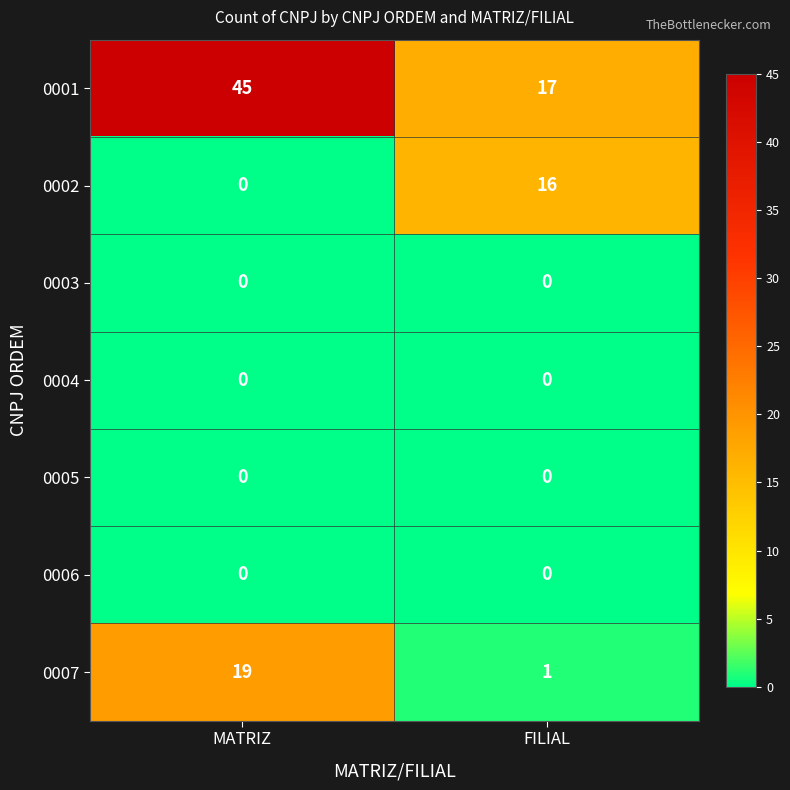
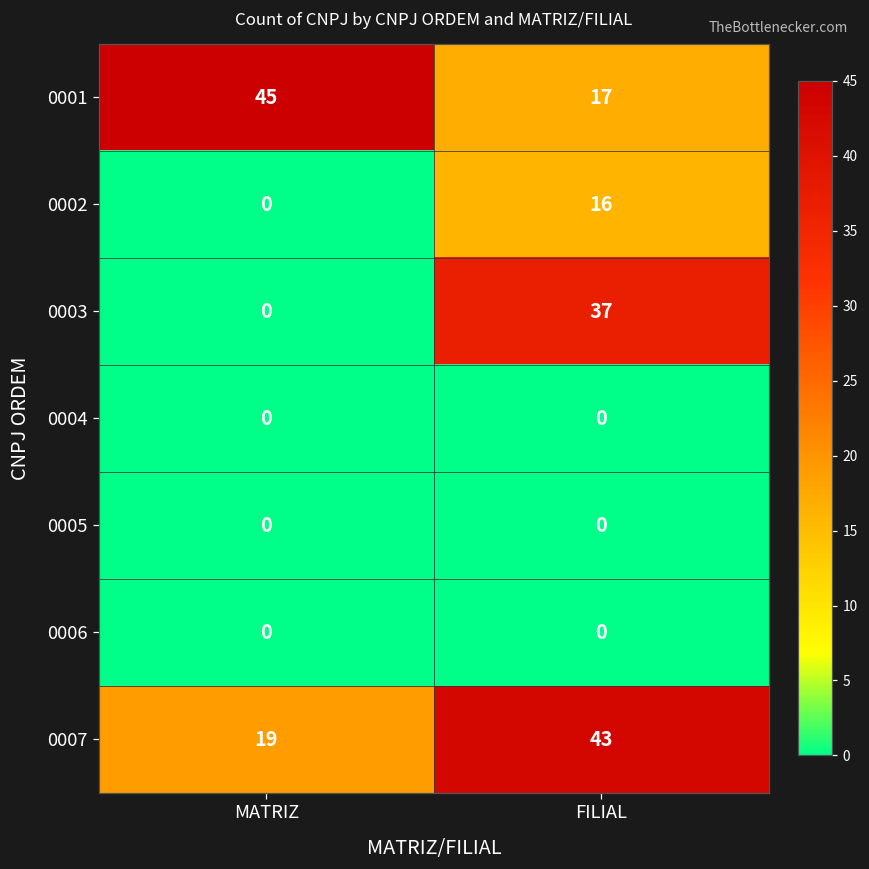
  {
    "0001": {
      "MATRIZ": 45,
      "FILIAL": 17
    },
    "0002": {
      "MATRIZ": 0,
      "FILIAL": 16
    },
    "0003": {
      "MATRIZ": 0,
-     "FILIAL": 0
+     "FILIAL": 37
    },
    "0004": {
      "MATRIZ": 0,
      "FILIAL": 0
    },
    "0005": {
      "MATRIZ": 0,
      "FILIAL": 0
    },
    "0006": {
      "MATRIZ": 0,
      "FILIAL": 0
    },
    "0007": {
      "MATRIZ": 19,
-     "FILIAL": 1
+     "FILIAL": 43
    }
  }
